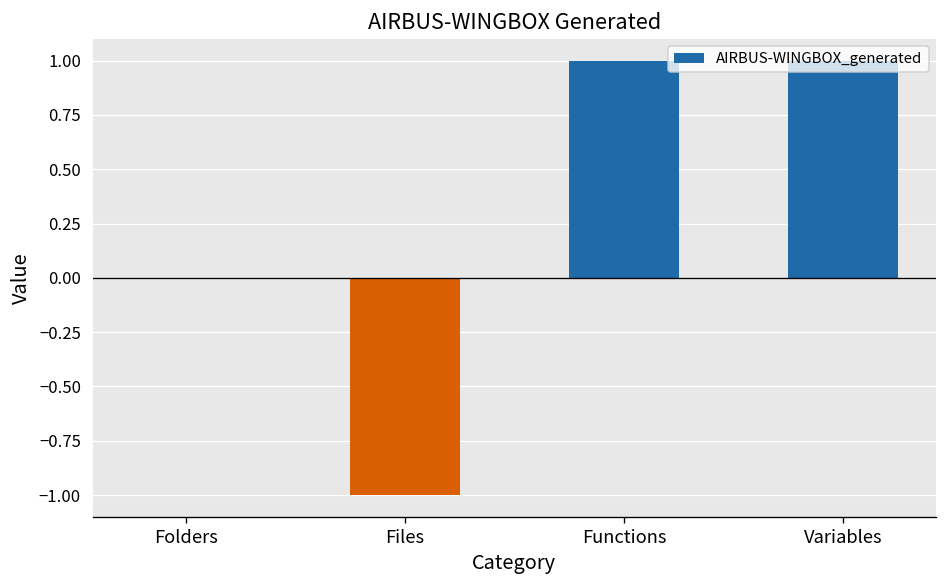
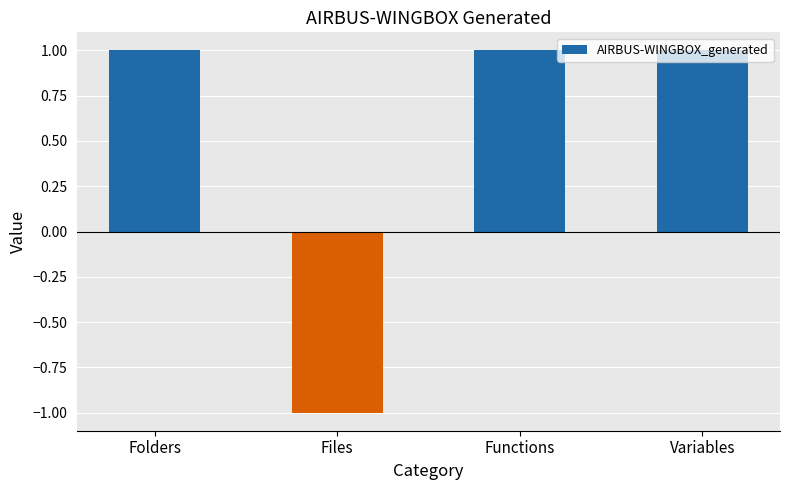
  {
-   "Folders": 0,
+   "Folders": 1,
    "Files": -1,
    "Functions": 1
  }
